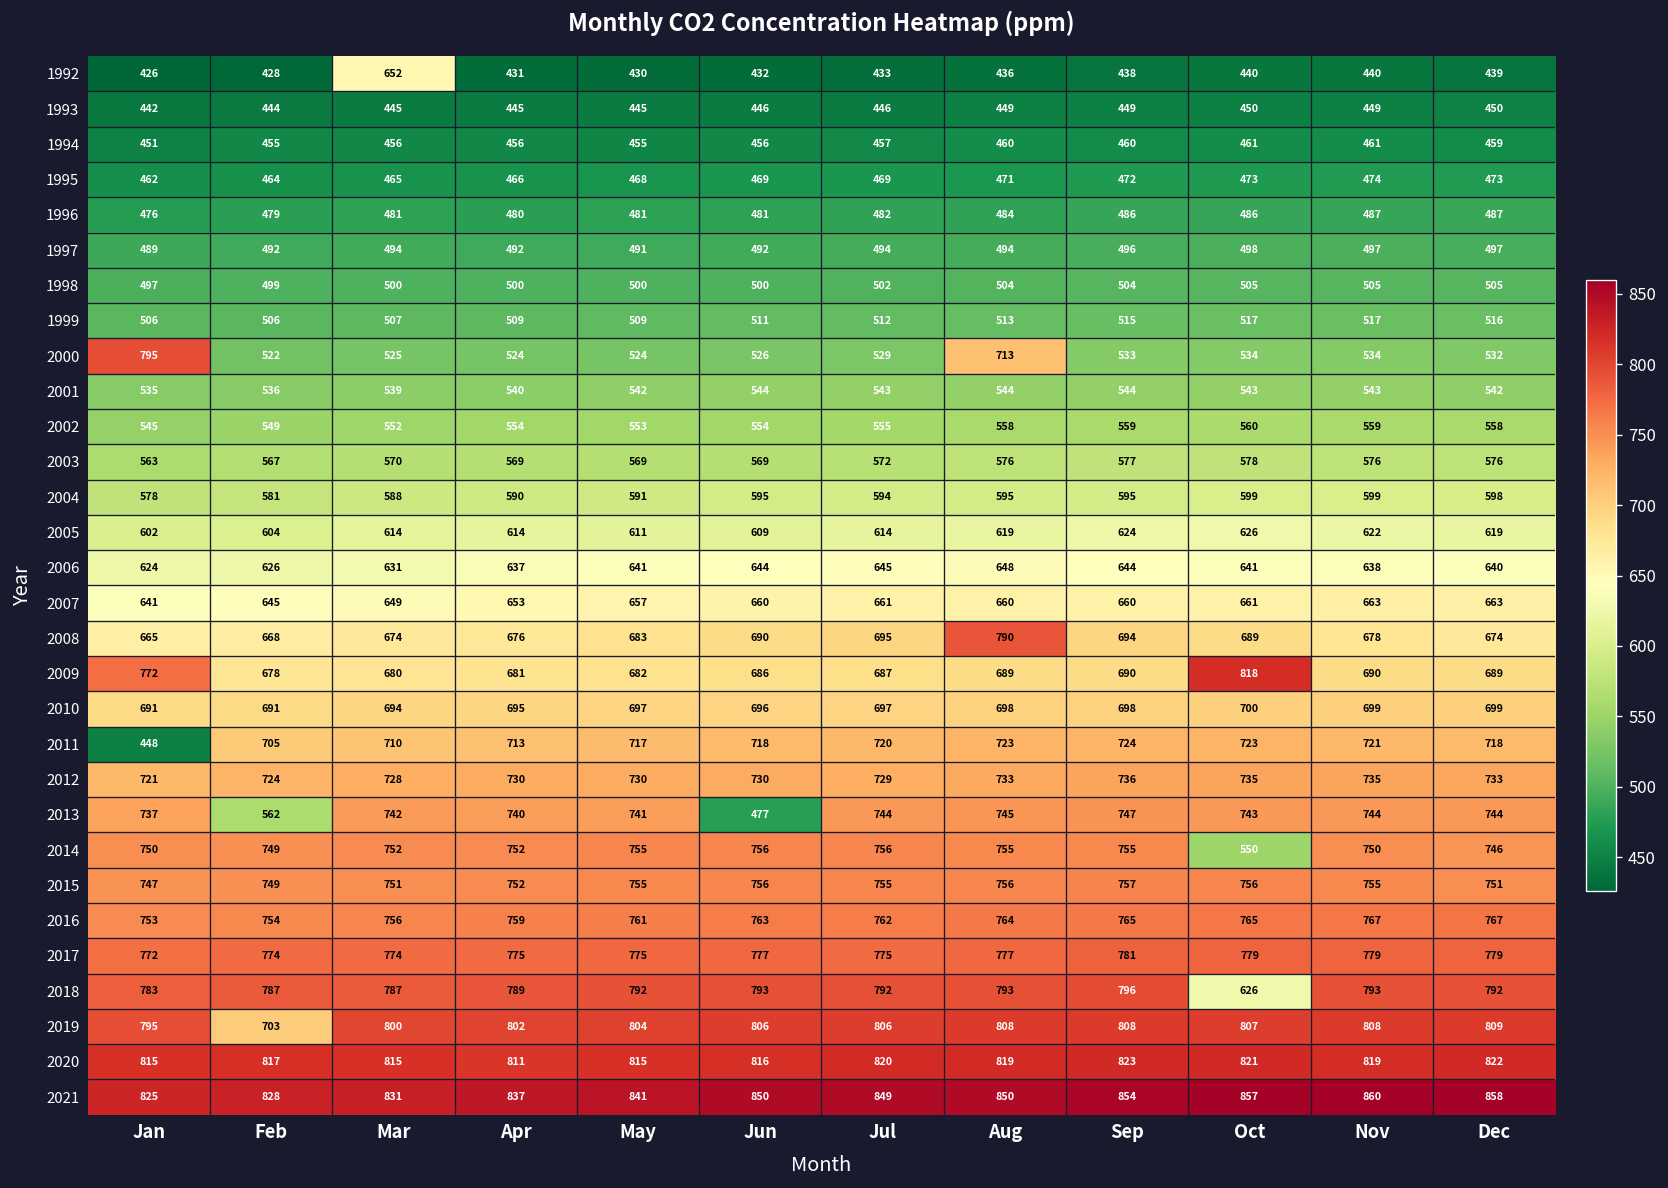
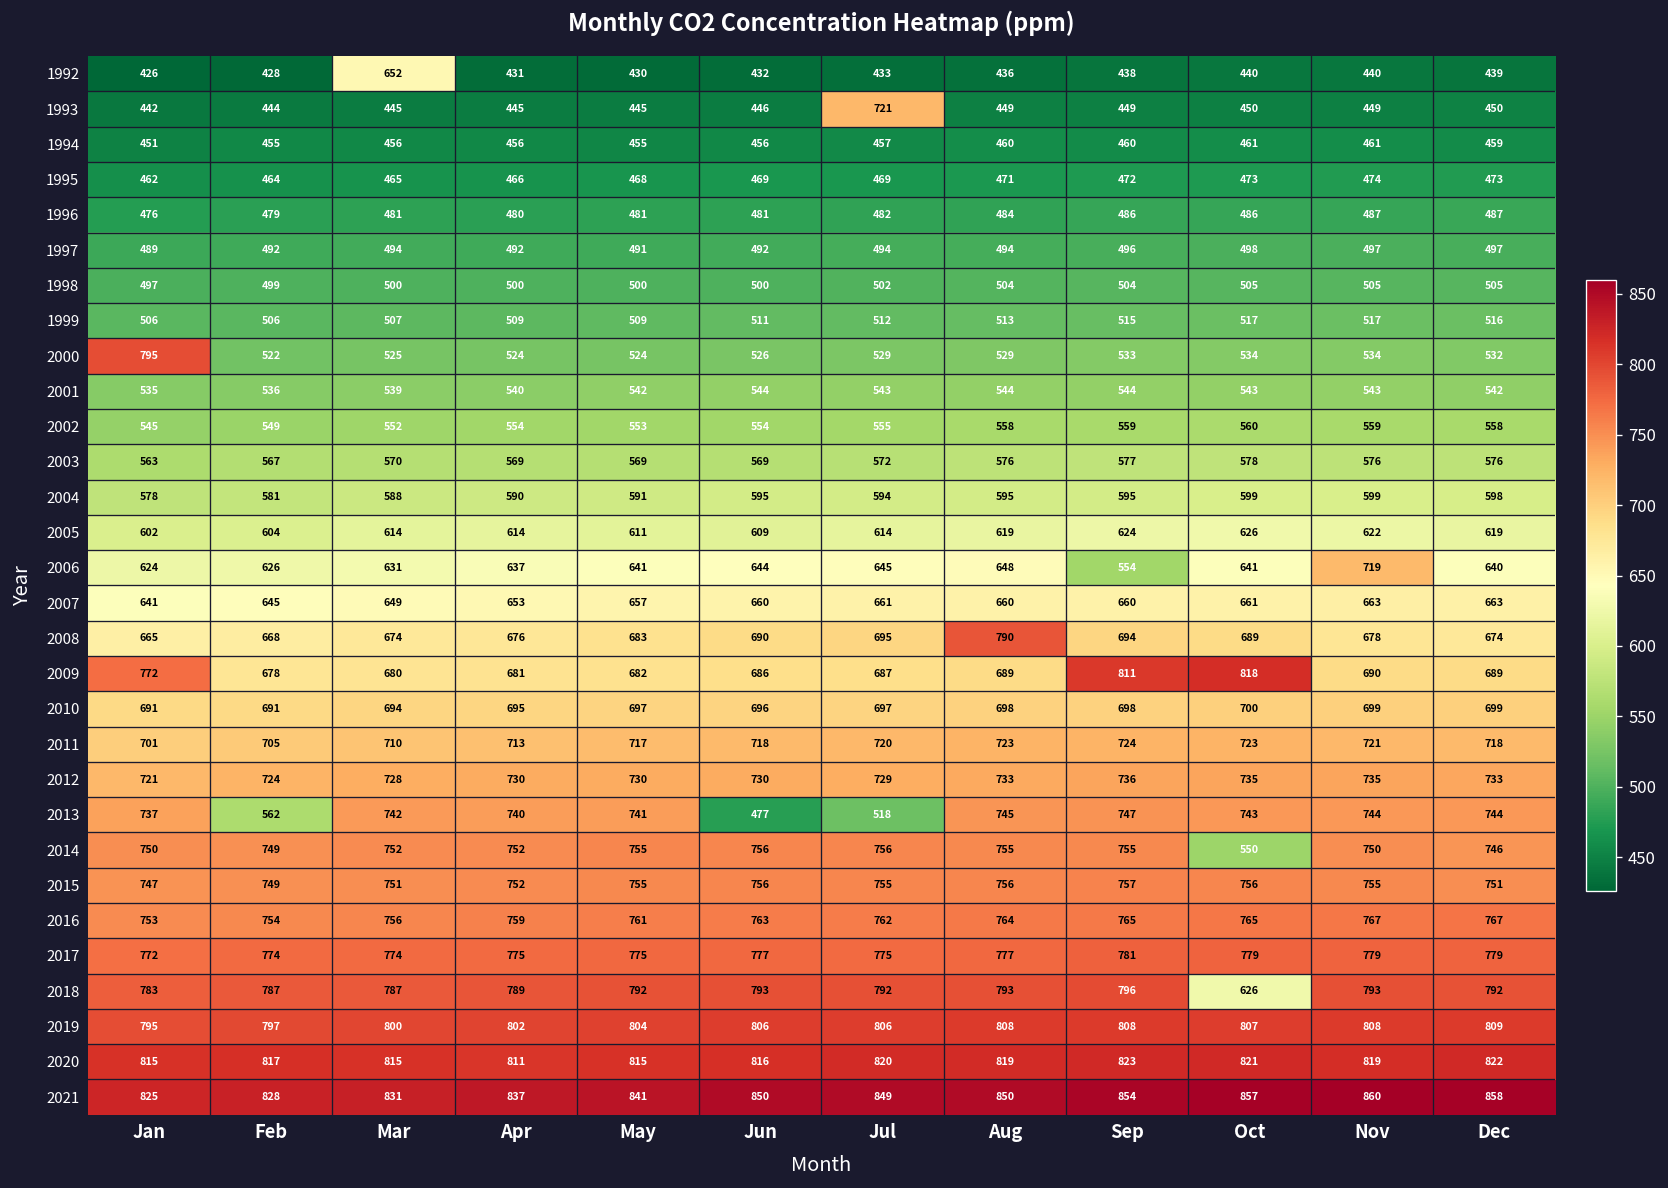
  {
    "1993": {
      "Jan": 442,
      "Feb": 444,
      "Mar": 445,
      "Apr": 445,
      "May": 445,
      "Jun": 446,
-     "Jul": 446,
+     "Jul": 721,
      "Aug": 449,
      "Sep": 449,
      "Oct": 450,
      "Nov": 449,
      "Dec": 450
    },
    "2000": {
      "Jan": 795,
      "Feb": 522,
      "Mar": 525,
      "Apr": 524,
      "May": 524,
      "Jun": 526,
      "Jul": 529,
-     "Aug": 713,
+     "Aug": 529,
      "Sep": 533,
      "Oct": 534,
      "Nov": 534,
      "Dec": 532
    },
    "2006": {
      "Jan": 624,
      "Feb": 626,
      "Mar": 631,
      "Apr": 637,
      "May": 641,
      "Jun": 644,
      "Jul": 645,
      "Aug": 648,
-     "Sep": 644,
+     "Sep": 554,
      "Oct": 641,
-     "Nov": 638,
+     "Nov": 719,
      "Dec": 640
    },
    "2009": {
      "Jan": 772,
      "Feb": 678,
      "Mar": 680,
      "Apr": 681,
      "May": 682,
      "Jun": 686,
      "Jul": 687,
      "Aug": 689,
-     "Sep": 690,
+     "Sep": 811,
      "Oct": 818,
      "Nov": 690,
      "Dec": 689
    },
    "2011": {
-     "Jan": 448,
+     "Jan": 701,
      "Feb": 705,
      "Mar": 710,
      "Apr": 713,
      "May": 717,
      "Jun": 718,
      "Jul": 720,
      "Aug": 723,
      "Sep": 724,
      "Oct": 723,
      "Nov": 721,
      "Dec": 718
    },
    "2013": {
      "Jan": 737,
      "Feb": 562,
      "Mar": 742,
      "Apr": 740,
      "May": 741,
      "Jun": 477,
-     "Jul": 744,
+     "Jul": 518,
      "Aug": 745,
      "Sep": 747,
      "Oct": 743,
      "Nov": 744,
      "Dec": 744
    },
    "2019": {
      "Jan": 795,
-     "Feb": 703,
+     "Feb": 797,
      "Mar": 800,
      "Apr": 802,
      "May": 804,
      "Jun": 806,
      "Jul": 806,
      "Aug": 808,
      "Sep": 808,
      "Oct": 807,
      "Nov": 808,
      "Dec": 809
    }
  }
